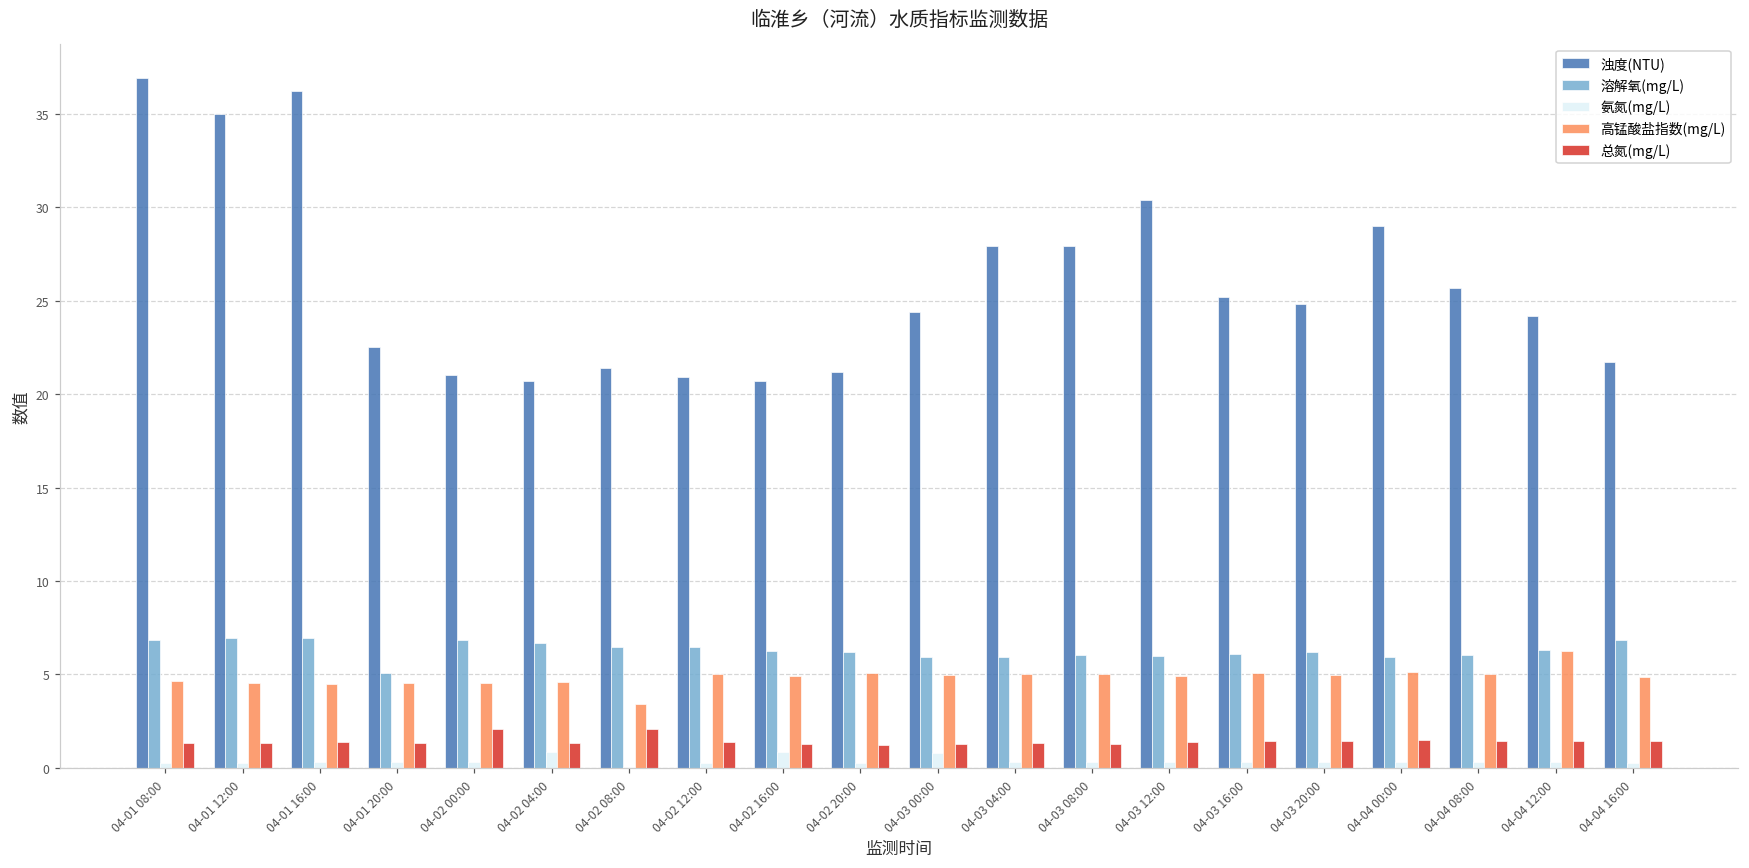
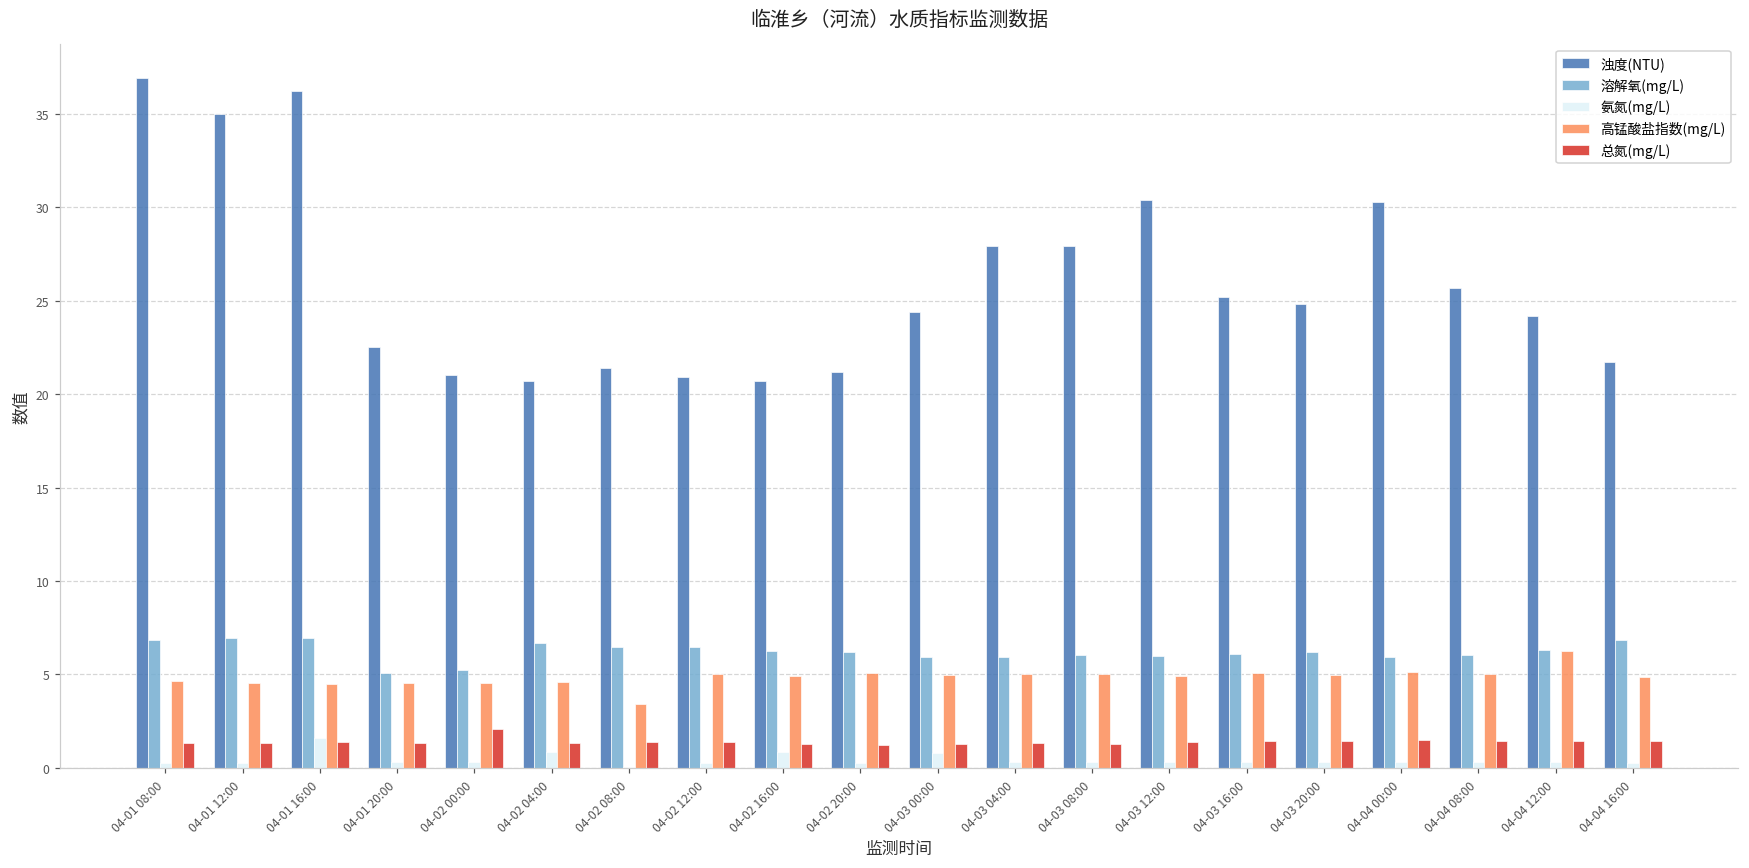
  {
    "浊度(NTU)": {
      "04-01 08:00": 36.9,
      "04-01 12:00": 35.0,
      "04-01 16:00": 36.2,
      "04-01 20:00": 22.5,
      "04-02 00:00": 21.0,
      "04-02 04:00": 20.7,
      "04-02 08:00": 21.4,
      "04-02 12:00": 20.9,
      "04-02 16:00": 20.7,
      "04-02 20:00": 21.2,
      "04-03 00:00": 24.4,
      "04-03 04:00": 27.9,
      "04-03 08:00": 27.9,
      "04-03 12:00": 30.4,
      "04-03 16:00": 25.2,
      "04-03 20:00": 24.8,
-     "04-04 00:00": 29.0,
+     "04-04 00:00": 30.3,
      "04-04 08:00": 25.7,
      "04-04 12:00": 24.2,
      "04-04 16:00": 21.7
    },
    "溶解氧(mg/L)": {
      "04-01 08:00": 6.8,
      "04-01 12:00": 7.0,
      "04-01 16:00": 7.0,
      "04-01 20:00": 5.1,
-     "04-02 00:00": 6.8,
+     "04-02 00:00": 5.2,
      "04-02 04:00": 6.7,
      "04-02 08:00": 6.5,
      "04-02 12:00": 6.5,
      "04-02 16:00": 6.3,
      "04-02 20:00": 6.2,
      "04-03 00:00": 6.0,
      "04-03 04:00": 5.9,
      "04-03 08:00": 6.1,
      "04-03 12:00": 6.0,
      "04-03 16:00": 6.1,
      "04-03 20:00": 6.2,
      "04-04 00:00": 5.9,
      "04-04 08:00": 6.1,
      "04-04 12:00": 6.3,
      "04-04 16:00": 6.8
    },
    "氨氮(mg/L)": {
      "04-01 08:00": 0.3,
      "04-01 12:00": 0.3,
-     "04-01 16:00": 0.3,
+     "04-01 16:00": 1.6,
      "04-01 20:00": 0.3,
      "04-02 00:00": 0.3,
      "04-02 04:00": 0.9,
      "04-02 12:00": 0.3,
      "04-02 16:00": 0.8,
      "04-02 20:00": 0.3,
      "04-03 00:00": 0.8,
      "04-03 04:00": 0.3,
      "04-03 08:00": 0.3,
      "04-03 12:00": 0.3,
      "04-03 16:00": 0.3,
      "04-03 20:00": 0.3,
      "04-04 00:00": 0.3,
      "04-04 08:00": 0.3,
      "04-04 12:00": 0.3,
      "04-04 16:00": 0.3
    },
    "高锰酸盐指数(mg/L)": {
      "04-01 08:00": 4.7,
      "04-01 12:00": 4.6,
      "04-01 16:00": 4.5,
      "04-01 20:00": 4.6,
      "04-02 00:00": 4.6,
      "04-02 04:00": 4.6,
      "04-02 08:00": 3.4,
      "04-02 12:00": 5.1,
      "04-02 16:00": 4.9,
      "04-02 20:00": 5.1,
      "04-03 00:00": 5.0,
      "04-03 04:00": 5.0,
      "04-03 08:00": 5.0,
      "04-03 12:00": 4.9,
      "04-03 16:00": 5.1,
      "04-03 20:00": 5.0,
      "04-04 00:00": 5.1,
      "04-04 08:00": 5.0,
      "04-04 12:00": 6.3,
      "04-04 16:00": 4.9
    },
    "总氮(mg/L)": {
      "04-01 08:00": 1.3,
      "04-01 12:00": 1.4,
      "04-01 16:00": 1.4,
      "04-01 20:00": 1.3,
      "04-02 00:00": 2.1,
      "04-02 04:00": 1.4,
-     "04-02 08:00": 2.1,
+     "04-02 08:00": 1.4,
      "04-02 12:00": 1.4,
      "04-02 16:00": 1.3,
      "04-02 20:00": 1.2,
      "04-03 00:00": 1.3,
      "04-03 04:00": 1.4,
      "04-03 08:00": 1.3,
      "04-03 12:00": 1.4,
      "04-03 16:00": 1.5,
      "04-03 20:00": 1.4,
      "04-04 00:00": 1.5,
      "04-04 08:00": 1.4,
      "04-04 12:00": 1.4,
      "04-04 16:00": 1.4
    }
  }
